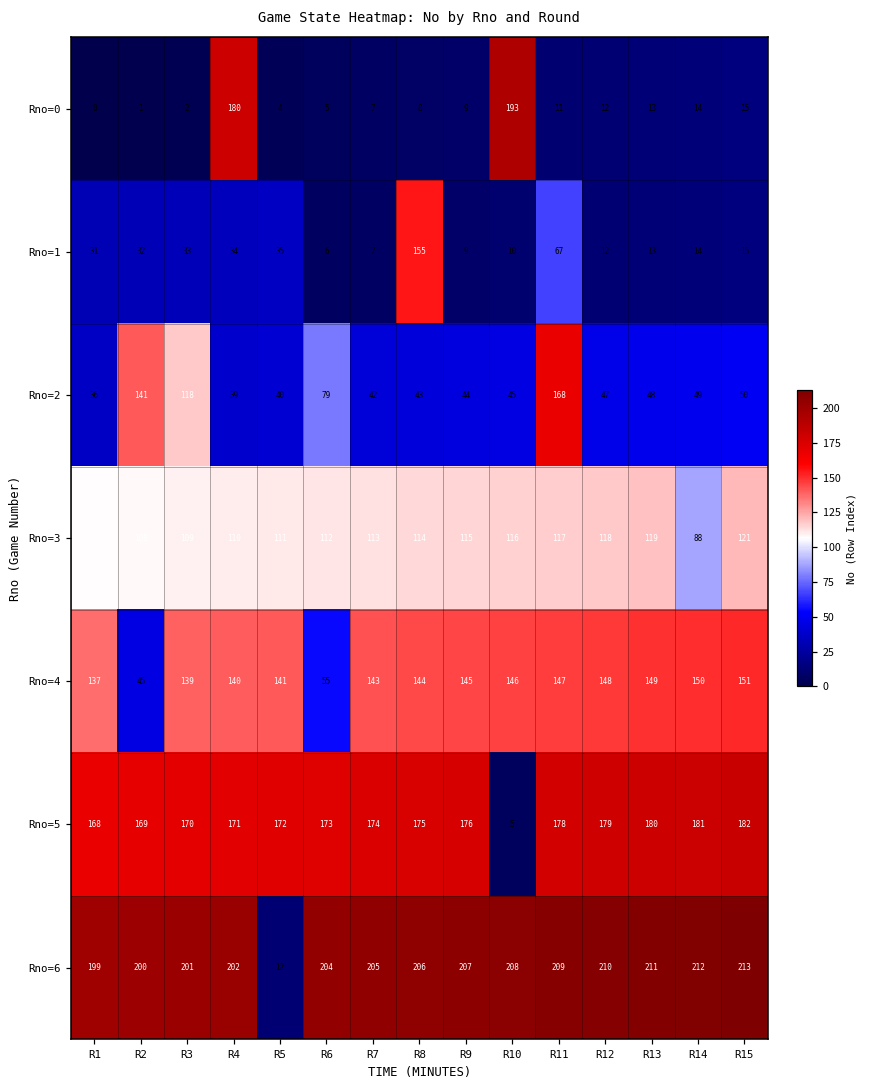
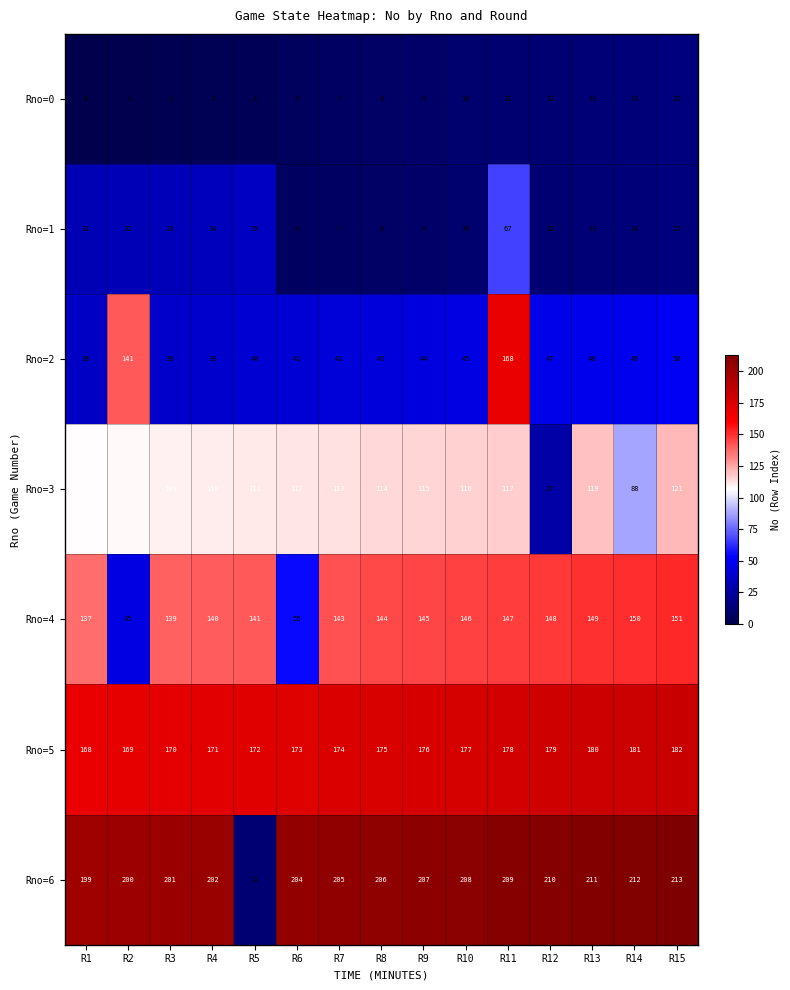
  {
    "Rno=0": {
      "R1": 0,
      "R2": 1,
      "R3": 2,
-     "R4": 180,
+     "R4": 3,
      "R5": 4,
      "R6": 5,
      "R7": 7,
      "R8": 8,
      "R9": 9,
-     "R10": 193,
+     "R10": 10,
      "R11": 11,
      "R12": 12,
      "R13": 13,
      "R14": 14,
      "R15": 15
    },
    "Rno=1": {
      "R1": 31,
      "R2": 32,
      "R3": 33,
      "R4": 34,
      "R5": 35,
      "R6": 6,
      "R7": 7,
-     "R8": 155,
+     "R8": 8,
      "R9": 9,
      "R10": 10,
      "R11": 67,
      "R12": 12,
      "R13": 13,
      "R14": 14,
      "R15": 15
    },
    "Rno=2": {
      "R1": 36,
      "R2": 141,
-     "R3": 118,
+     "R3": 38,
      "R4": 39,
      "R5": 40,
-     "R6": 79,
+     "R6": 41,
      "R7": 42,
      "R8": 43,
      "R9": 44,
      "R10": 45,
      "R11": 168,
      "R12": 47,
      "R13": 48,
      "R14": 49,
      "R15": 50
    },
    "Rno=3": {
      "R11": 117,
-     "R12": 118,
+     "R12": 27,
      "R13": 119,
      "R14": 88,
      "R15": 121
    },
    "Rno=4": {
      "R1": 137,
      "R2": 45,
      "R3": 139,
      "R4": 140,
      "R5": 141,
      "R6": 55,
      "R7": 143,
      "R8": 144,
      "R9": 145,
      "R10": 146,
      "R11": 147,
      "R12": 148,
      "R13": 149,
      "R14": 150,
      "R15": 151
    },
    "Rno=5": {
      "R1": 168,
      "R2": 169,
      "R3": 170,
      "R4": 171,
      "R5": 172,
      "R6": 173,
      "R7": 174,
      "R8": 175,
      "R9": 176,
-     "R10": 5,
+     "R10": 177,
      "R11": 178,
      "R12": 179,
      "R13": 180,
      "R14": 181,
      "R15": 182
    },
    "Rno=6": {
      "R1": 199,
      "R2": 200,
      "R3": 201,
      "R4": 202,
      "R5": 12,
      "R6": 204,
      "R7": 205,
      "R8": 206,
      "R9": 207,
      "R10": 208,
      "R11": 209,
      "R12": 210,
      "R13": 211,
      "R14": 212,
      "R15": 213
    }
  }
